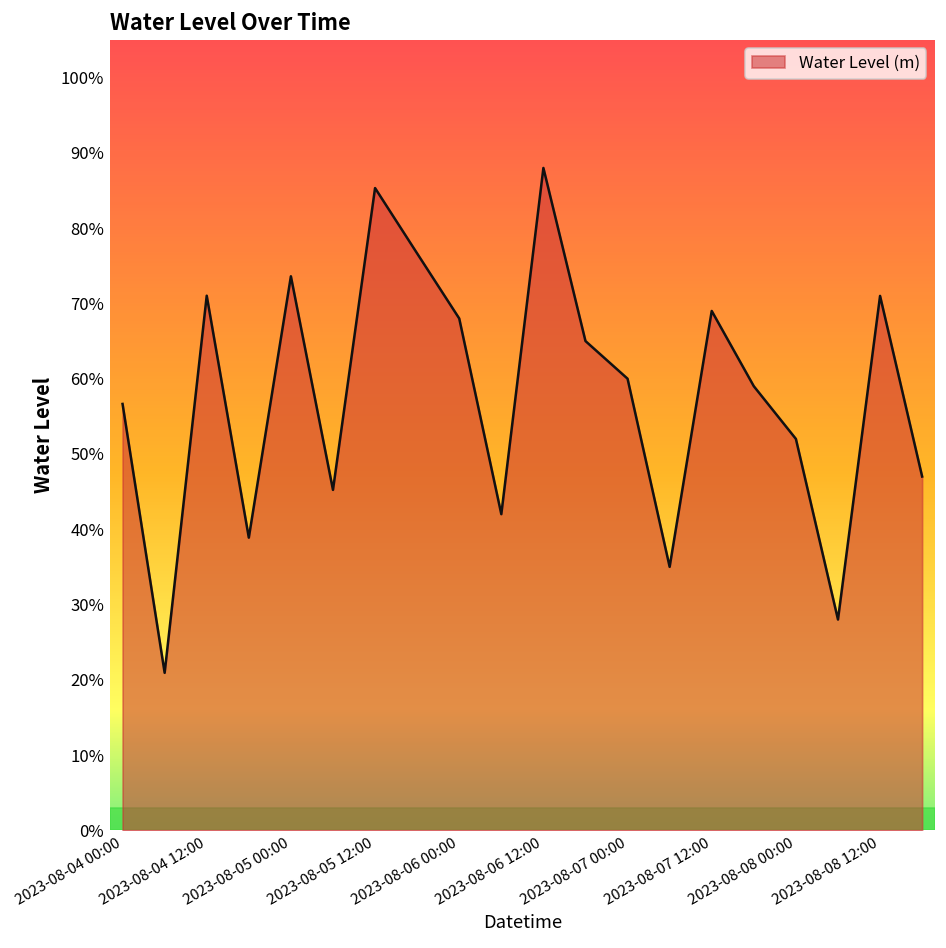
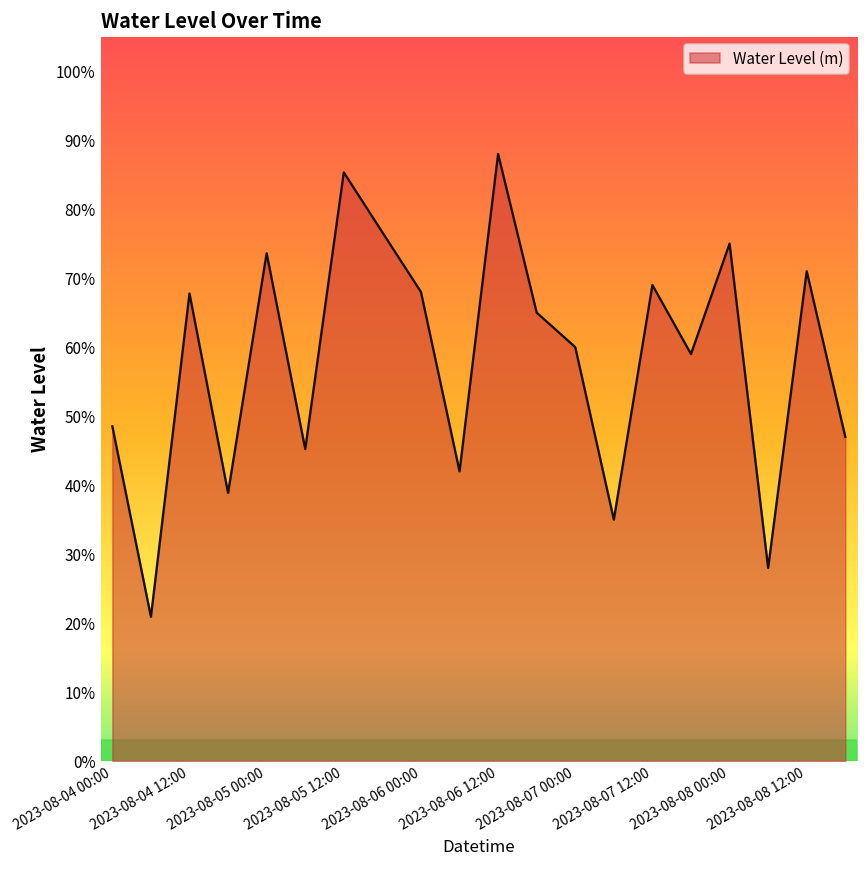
  {
-   "2023-08-04 00:00": "57%",
-   "2023-08-04 12:00": "71%",
+   "2023-08-04 00:00": "49%",
+   "2023-08-04 12:00": "68%",
    "2023-08-05 00:00": "74%",
    "2023-08-05 12:00": "85%",
    "2023-08-06 00:00": "68%",
    "2023-08-06 12:00": "88%",
    "2023-08-07 00:00": "60%",
    "2023-08-07 12:00": "69%",
-   "2023-08-08 00:00": "52%",
+   "2023-08-08 00:00": "75%",
    "2023-08-08 12:00": "71%"
  }
